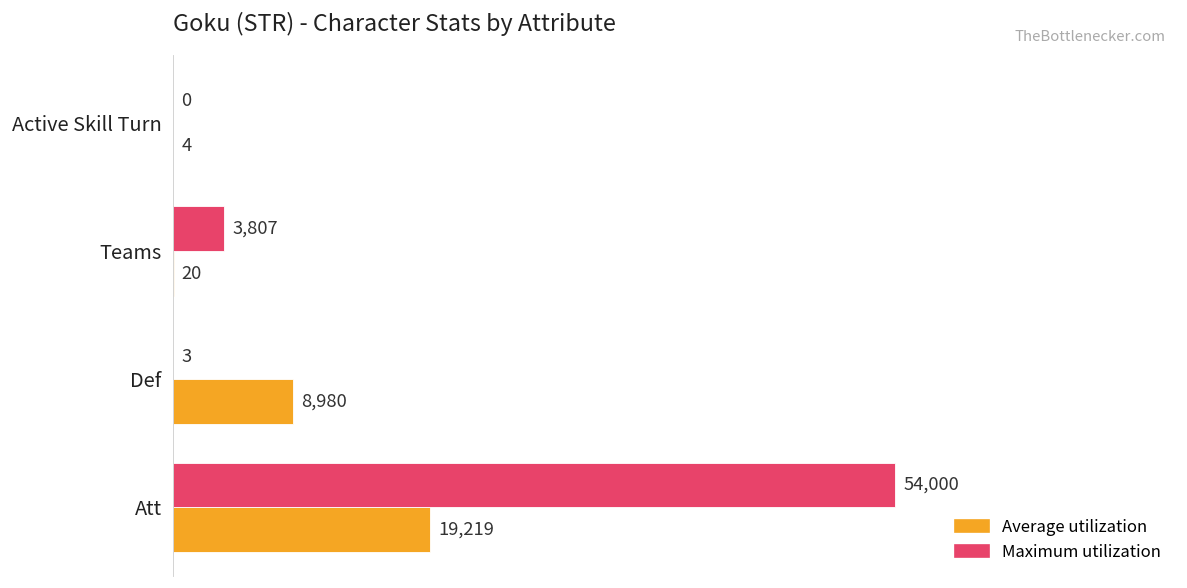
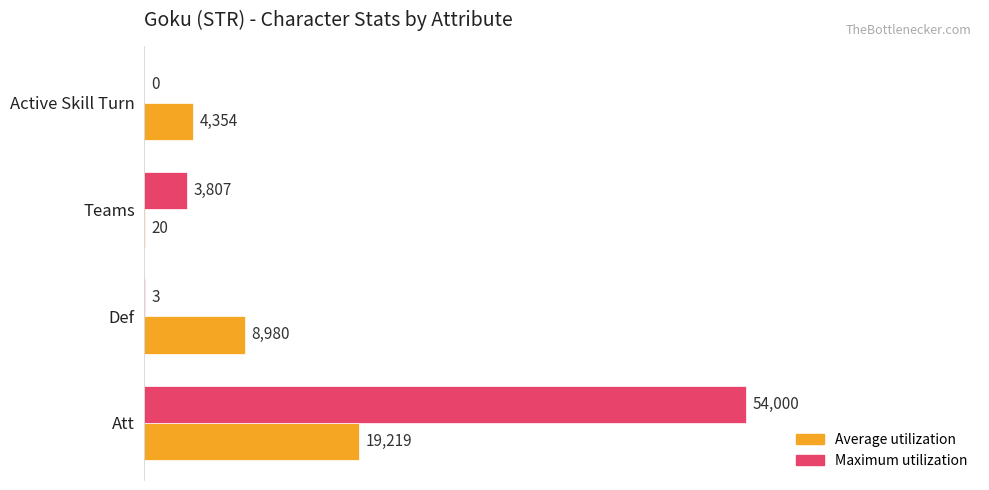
  {
    "Average utilization": {
-     "Active Skill Turn": "4",
+     "Active Skill Turn": "4,354",
      "Teams": "20",
      "Def": "8,980",
      "Att": "19,219"
    },
    "Maximum utilization": {
      "Active Skill Turn": "0",
      "Teams": "3,807",
      "Def": "3",
      "Att": "54,000"
    }
  }
